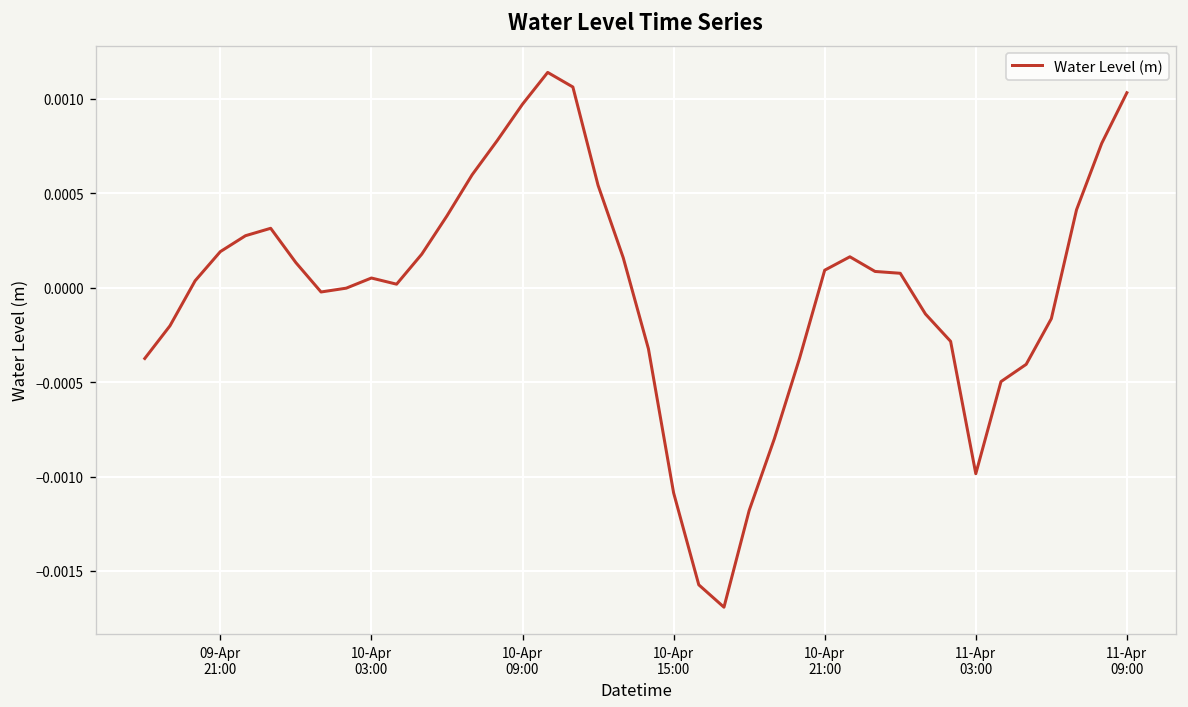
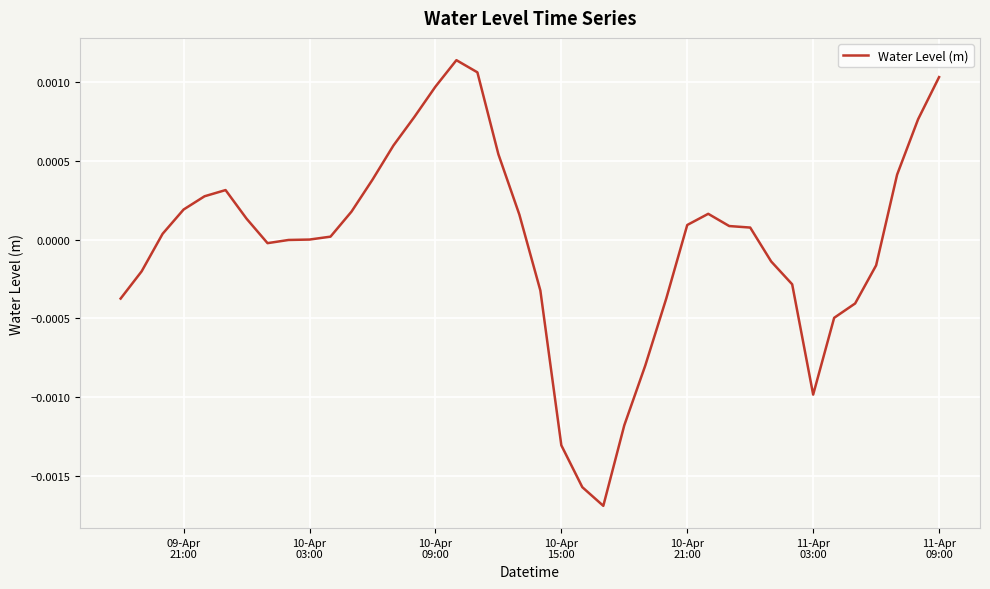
  {
    "09-Apr 21:00": 0.00019,
-   "10-Apr 03:00": 0.0001,
+   "10-Apr 03:00": 0.0000,
    "10-Apr 09:00": 0.00097,
-   "10-Apr 15:00": -0.00109,
+   "10-Apr 15:00": -0.00131,
    "10-Apr 21:00": 0.00009,
    "11-Apr 03:00": -0.00099,
    "11-Apr 09:00": 0.00103
  }
